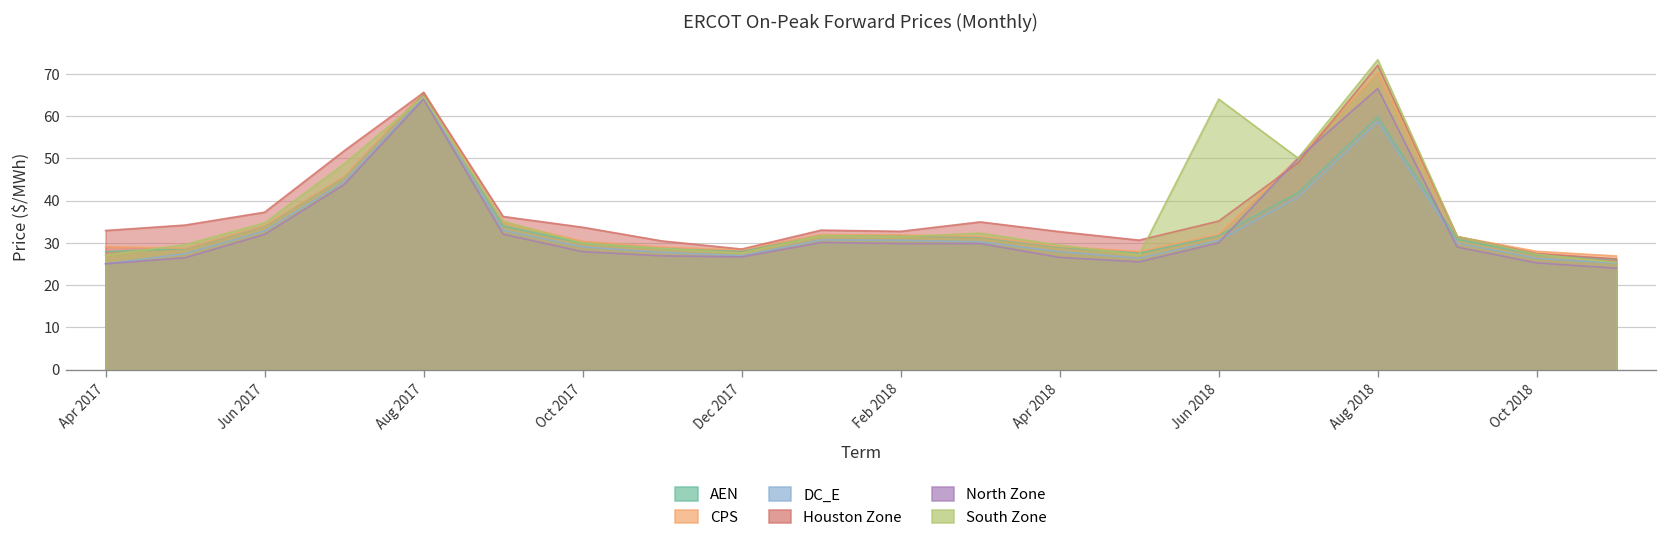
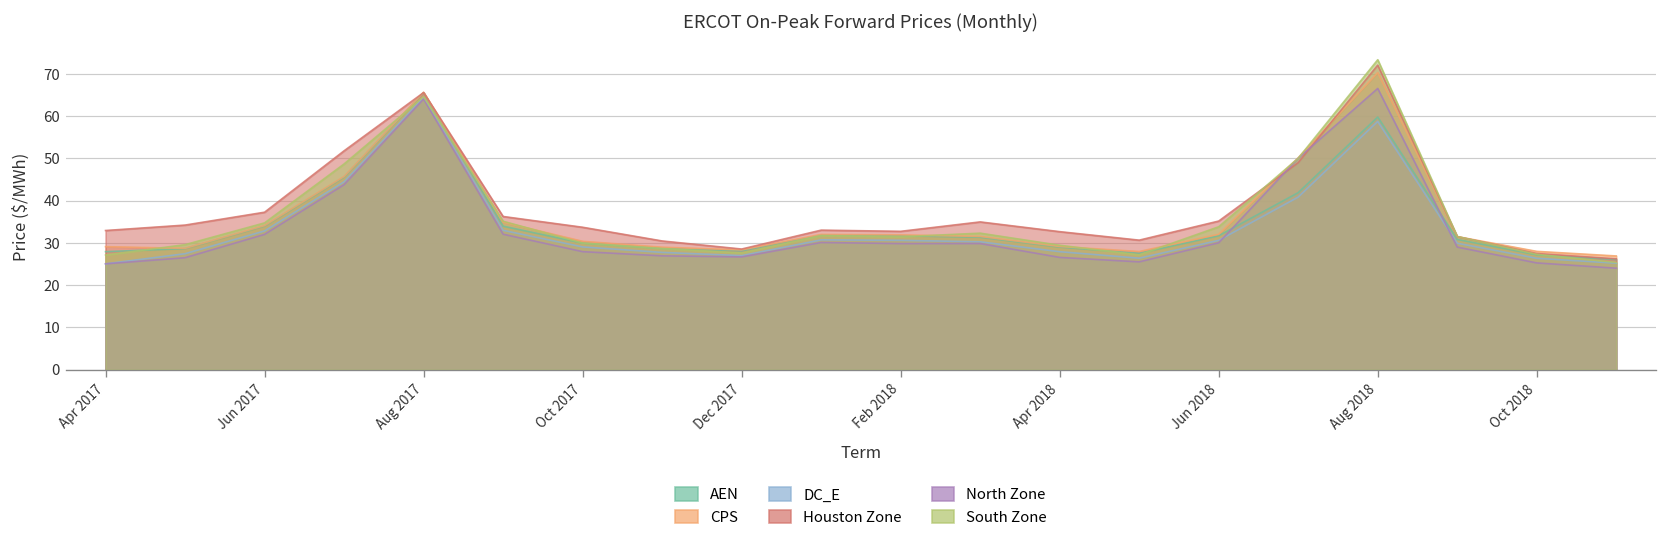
  {
    "South Zone": {
      "Apr 2017": 27,
-     "Jun 2018": 64,
+     "Jun 2018": 34,
      "Aug 2018": 73
    }
  }
